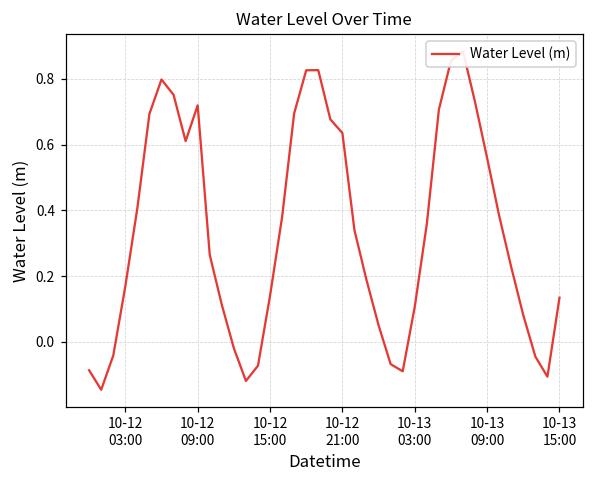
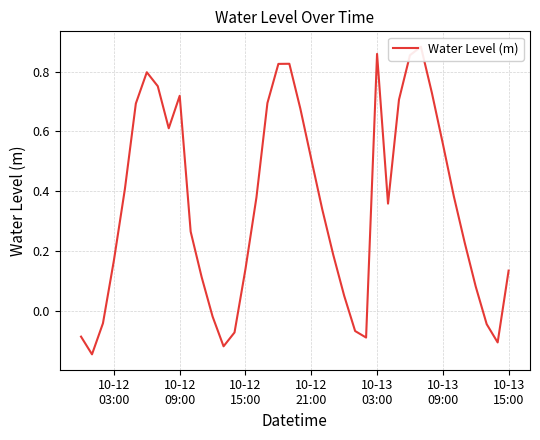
  {
    "10-12 03:00": 0.17,
    "10-12 09:00": 0.72,
    "10-12 15:00": 0.14,
-   "10-12 21:00": 0.63,
-   "10-13 03:00": 0.11,
+   "10-12 21:00": 0.51,
+   "10-13 03:00": 0.86,
    "10-13 09:00": 0.56,
    "10-13 15:00": 0.13
  }
